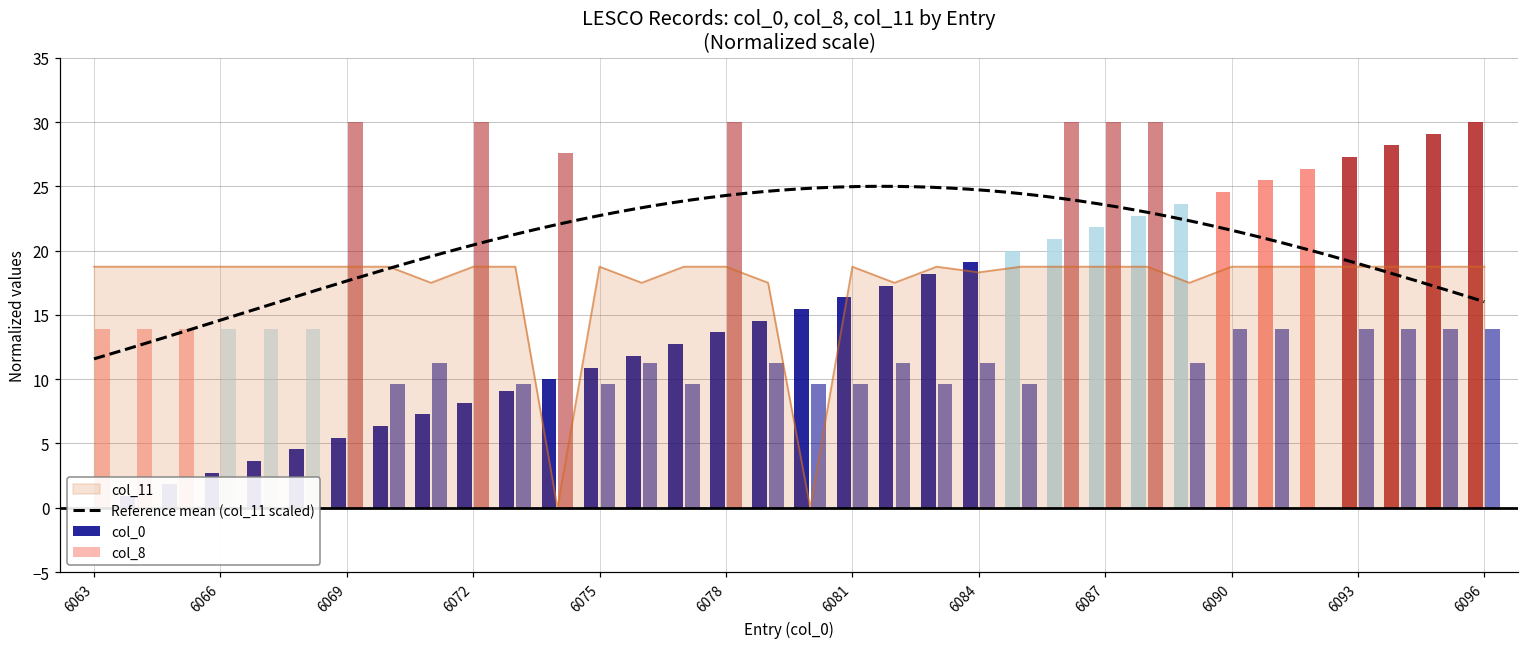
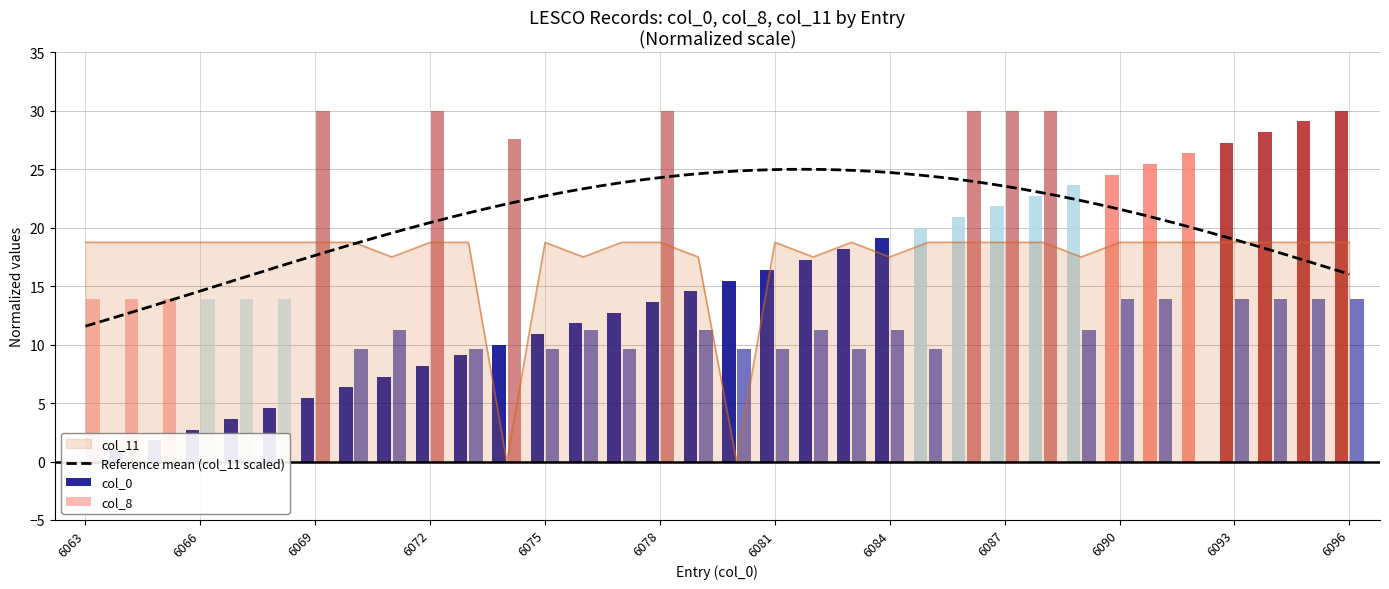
  {
    "col_11": {
      "6063": 18.8,
      "6066": 18.8,
      "6069": 18.8,
      "6072": 18.8,
      "6075": 18.8,
      "6078": 18.8,
      "6081": 18.8,
-     "6084": 18.3,
+     "6084": 17.5,
      "6087": 18.8,
      "6090": 18.8,
      "6093": 18.8,
      "6096": 18.8
    },
    "Reference mean (col_11 scaled)": {
      "6063": 11.6,
      "6096": 16.0
    }
  }
